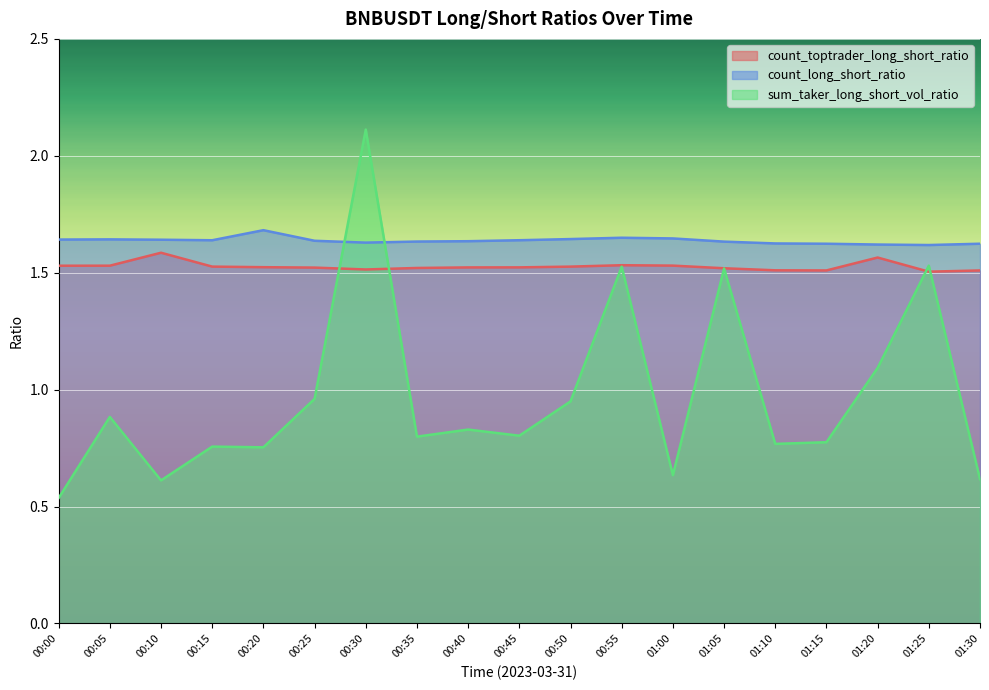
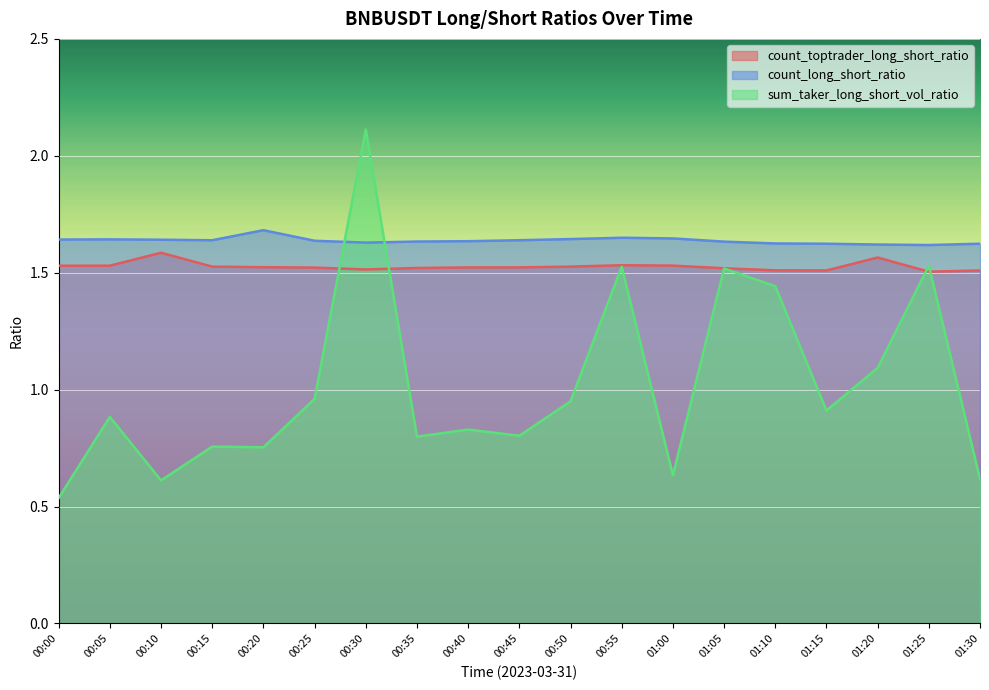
  {
    "count_toptrader_long_short_ratio": {
      "00:00": 1.53,
      "00:05": 1.53,
      "00:10": 1.59,
      "00:15": 1.53,
      "00:20": 1.52,
      "00:25": 1.52,
      "00:30": 1.51,
      "00:35": 1.52,
      "00:40": 1.52,
      "00:45": 1.52,
      "00:50": 1.53,
      "01:00": 1.53,
      "01:10": 1.51,
      "01:15": 1.51,
      "01:20": 1.56,
      "01:25": 1.50,
      "01:30": 1.51
    },
    "count_long_short_ratio": {
      "00:00": 1.64,
      "00:05": 1.64,
      "00:10": 1.64,
      "00:15": 1.64,
      "00:20": 1.68,
      "00:25": 1.64,
      "00:30": 1.63,
      "00:35": 1.63,
      "00:40": 1.63,
      "00:45": 1.64,
      "00:50": 1.64,
      "00:55": 1.65,
      "01:00": 1.65,
      "01:05": 1.63,
      "01:10": 1.63,
      "01:15": 1.62,
      "01:20": 1.62,
      "01:25": 1.62,
      "01:30": 1.62
    },
    "sum_taker_long_short_vol_ratio": {
      "00:00": 0.54,
      "00:05": 0.88,
      "00:10": 0.61,
      "00:15": 0.76,
      "00:20": 0.75,
      "00:25": 0.96,
      "00:30": 2.11,
      "00:35": 0.80,
      "00:40": 0.83,
      "00:45": 0.80,
      "00:50": 0.95,
      "01:00": 0.63,
-     "01:10": 0.77,
-     "01:15": 0.78,
+     "01:10": 1.44,
+     "01:15": 0.91,
      "01:20": 1.09,
      "01:25": 1.53,
      "01:30": 0.62
    }
  }
